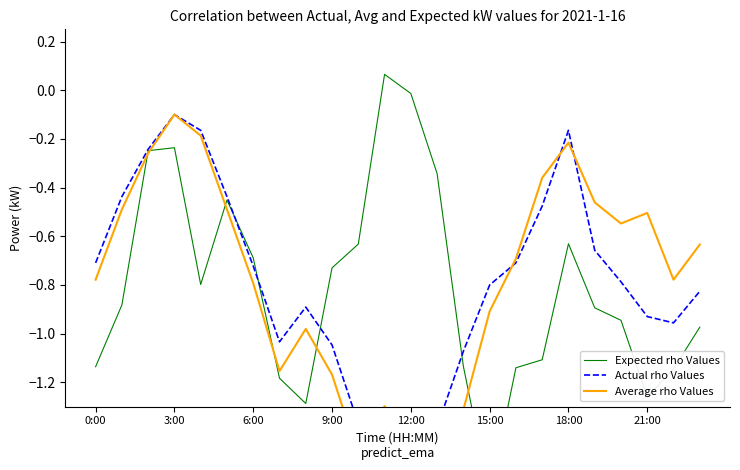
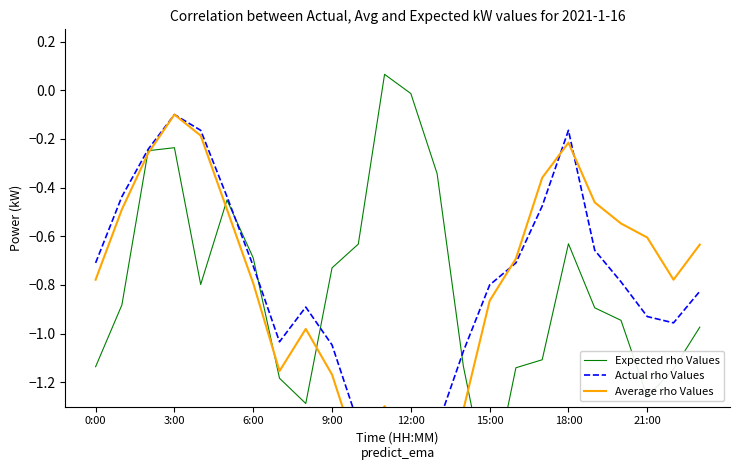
  {
    "Expected rho Values": {
      "0:00": -1.14,
      "3:00": -0.24,
      "6:00": -0.69,
      "9:00": -0.73,
      "12:00": -0.01,
      "18:00": -0.63
    },
    "Actual rho Values": {
      "0:00": -0.71,
      "6:00": -0.72,
      "9:00": -1.05,
      "15:00": -0.80,
      "18:00": -0.16,
      "21:00": -0.93
    },
    "Average rho Values": {
      "0:00": -0.78,
      "6:00": -0.79,
      "9:00": -1.17,
-     "15:00": -0.91,
+     "15:00": -0.86,
      "18:00": -0.22,
-     "21:00": -0.50
+     "21:00": -0.61
    }
  }
